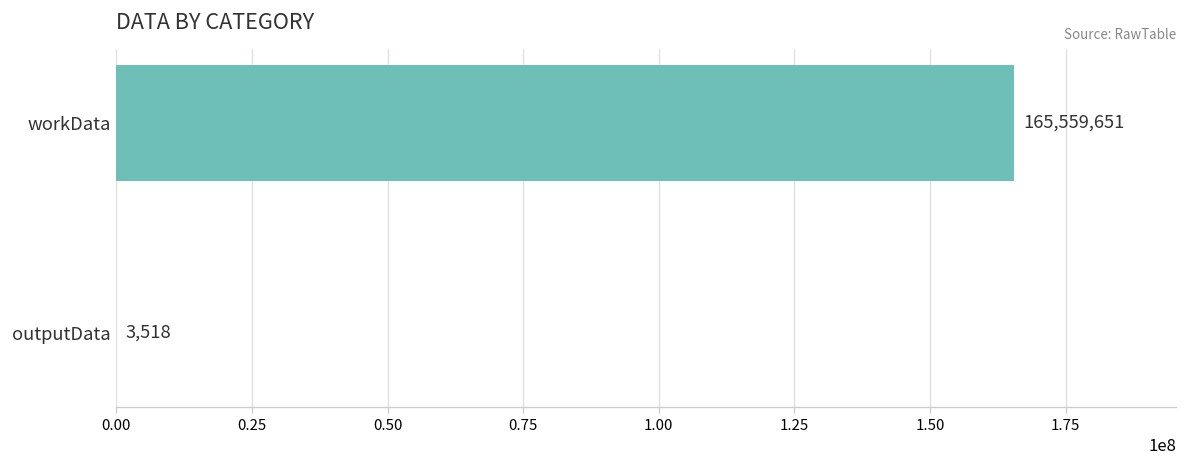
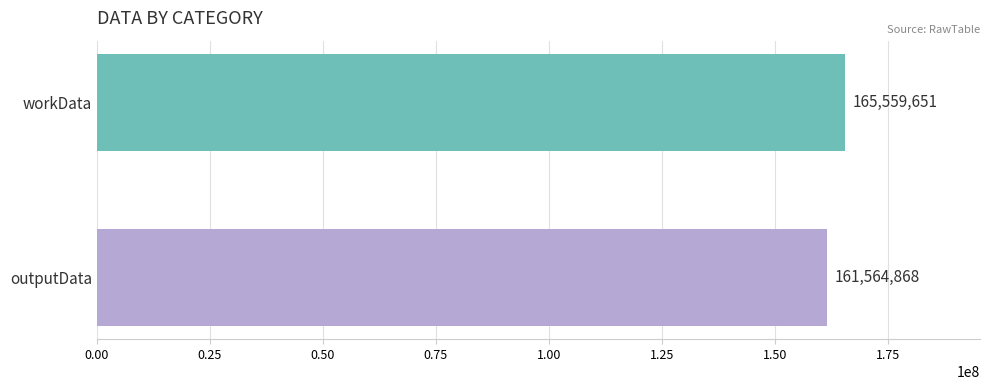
  {
    "workData": "165,559,651",
-   "outputData": "3,518"
+   "outputData": "161,564,868"
  }
